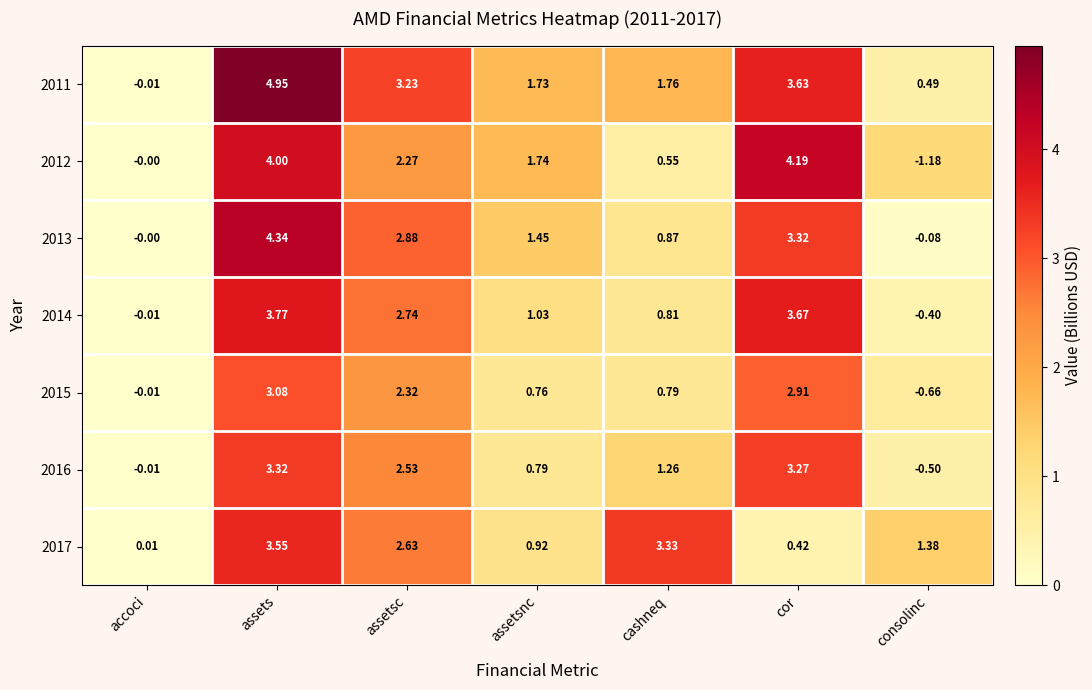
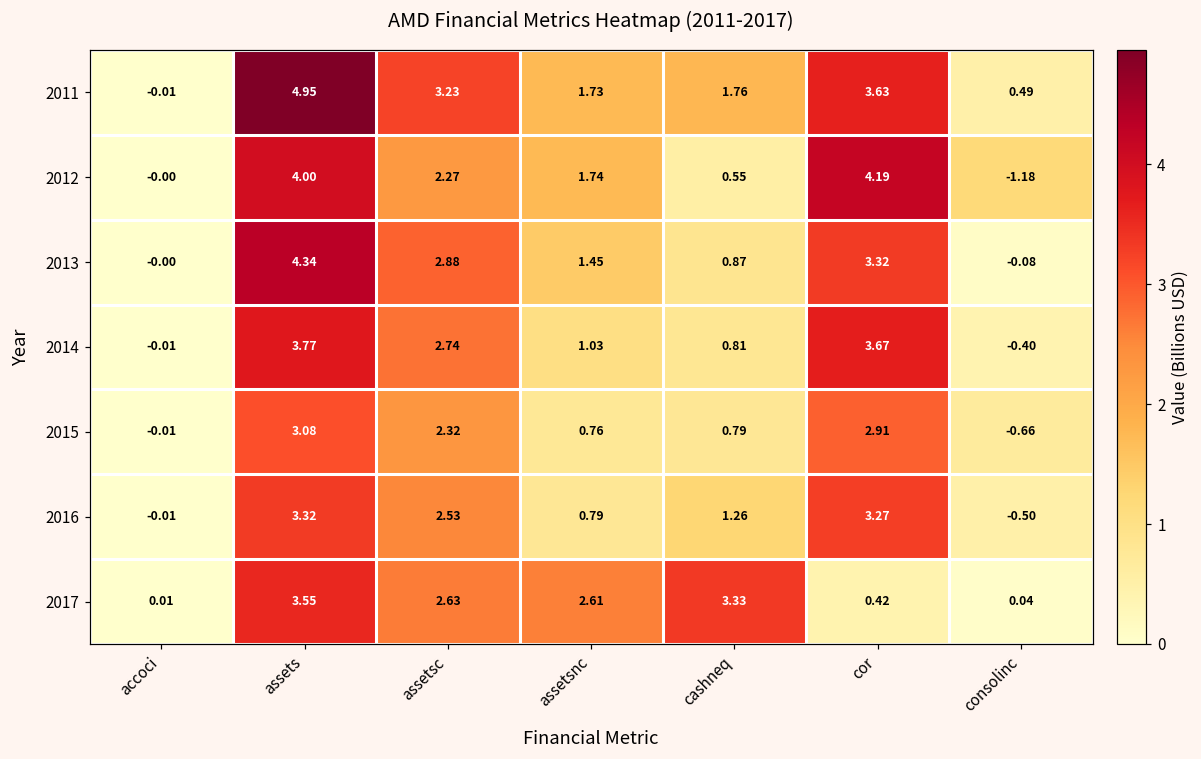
  {
    "2011": {
      "accoci": -0.01,
      "assets": 4.95,
      "assetsc": 3.23,
      "assetsnc": 1.73,
      "cashneq": 1.76,
      "cor": 3.63,
      "consolinc": 0.49
    },
    "2012": {
      "accoci": -0.00,
      "assets": 4.00,
      "assetsc": 2.27,
      "assetsnc": 1.74,
      "cashneq": 0.55,
      "cor": 4.19,
      "consolinc": -1.18
    },
    "2013": {
      "accoci": -0.00,
      "assets": 4.34,
      "assetsc": 2.88,
      "assetsnc": 1.45,
      "cashneq": 0.87,
      "cor": 3.32,
      "consolinc": -0.08
    },
    "2014": {
      "accoci": -0.01,
      "assets": 3.77,
      "assetsc": 2.74,
      "assetsnc": 1.03,
      "cashneq": 0.81,
      "cor": 3.67,
      "consolinc": -0.40
    },
    "2015": {
      "accoci": -0.01,
      "assets": 3.08,
      "assetsc": 2.32,
      "assetsnc": 0.76,
      "cashneq": 0.79,
      "cor": 2.91,
      "consolinc": -0.66
    },
    "2016": {
      "accoci": -0.01,
      "assets": 3.32,
      "assetsc": 2.53,
      "assetsnc": 0.79,
      "cashneq": 1.26,
      "cor": 3.27,
      "consolinc": -0.50
    },
    "2017": {
      "accoci": 0.01,
      "assets": 3.55,
      "assetsc": 2.63,
-     "assetsnc": 0.92,
+     "assetsnc": 2.61,
      "cashneq": 3.33,
      "cor": 0.42,
-     "consolinc": 1.38
+     "consolinc": 0.04
    }
  }
